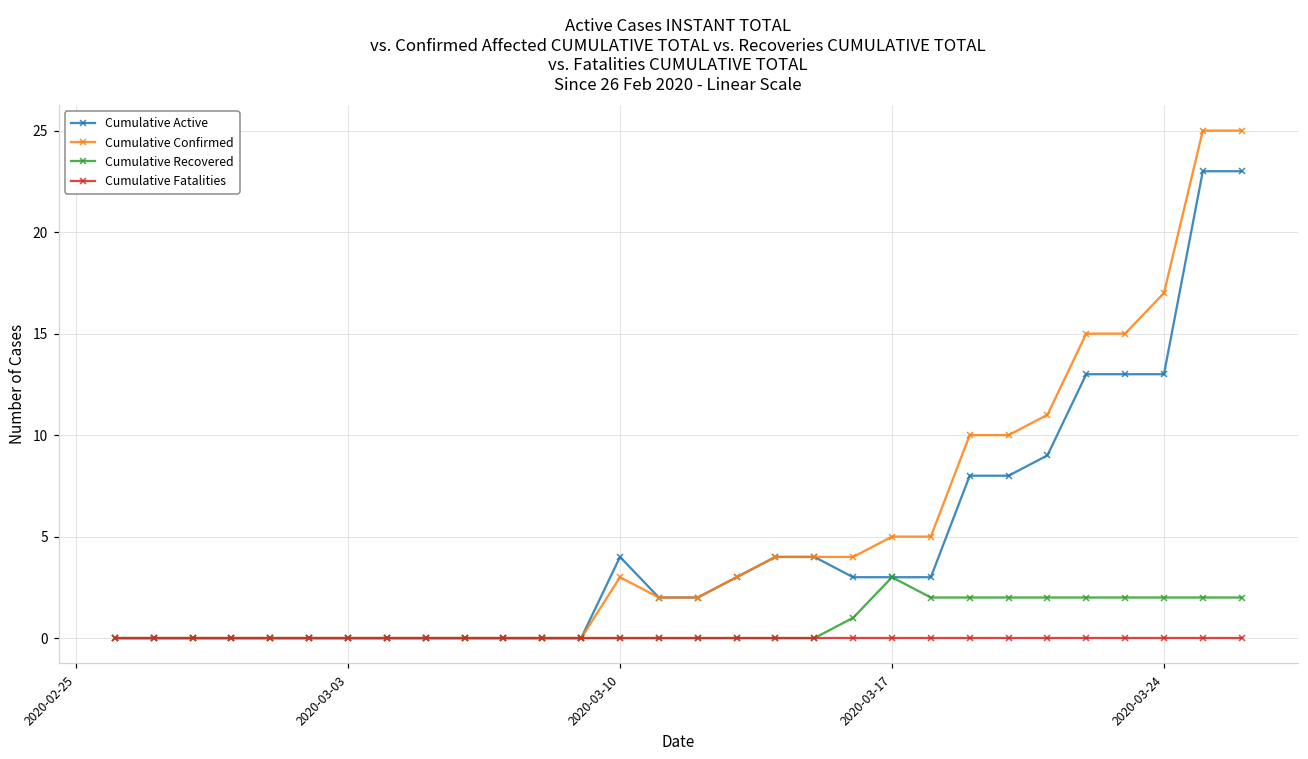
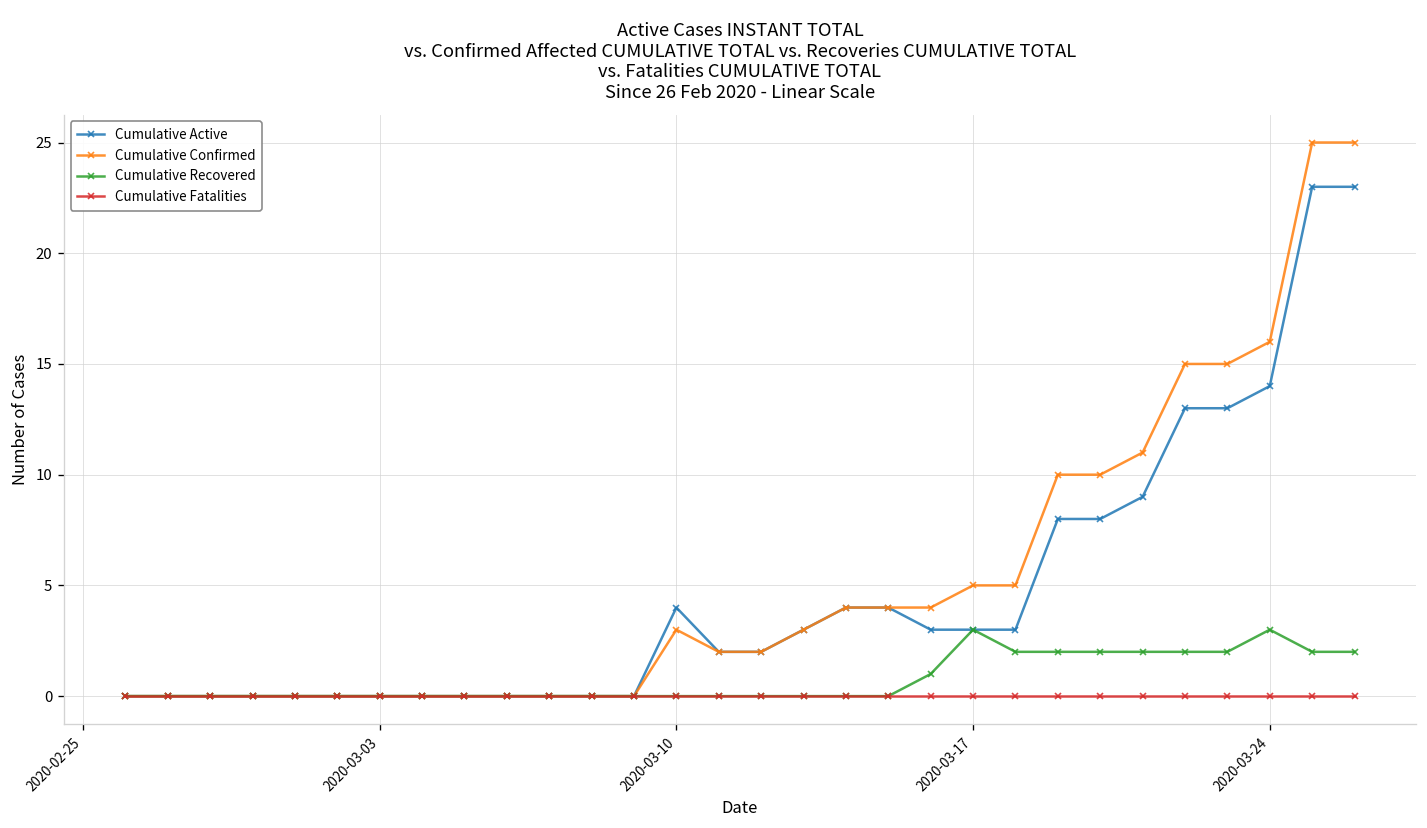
  {
    "Cumulative Active": {
      "2020-03-10": 4,
-     "2020-03-24": 13
+     "2020-03-24": 14
    },
    "Cumulative Confirmed": {
      "2020-03-10": 3,
      "2020-03-17": 5,
-     "2020-03-24": 17
+     "2020-03-24": 16
    },
    "Cumulative Recovered": {
-     "2020-03-24": 2
+     "2020-03-24": 3
    },
    "Cumulative Fatalities": {
      "2020-03-17": 0,
      "2020-03-24": 0
    }
  }
